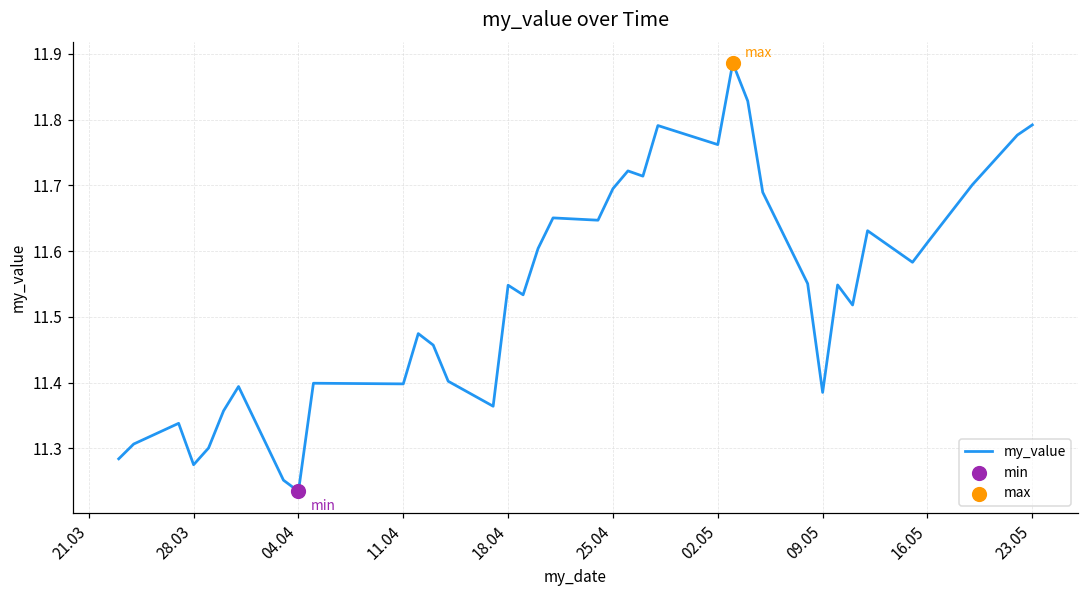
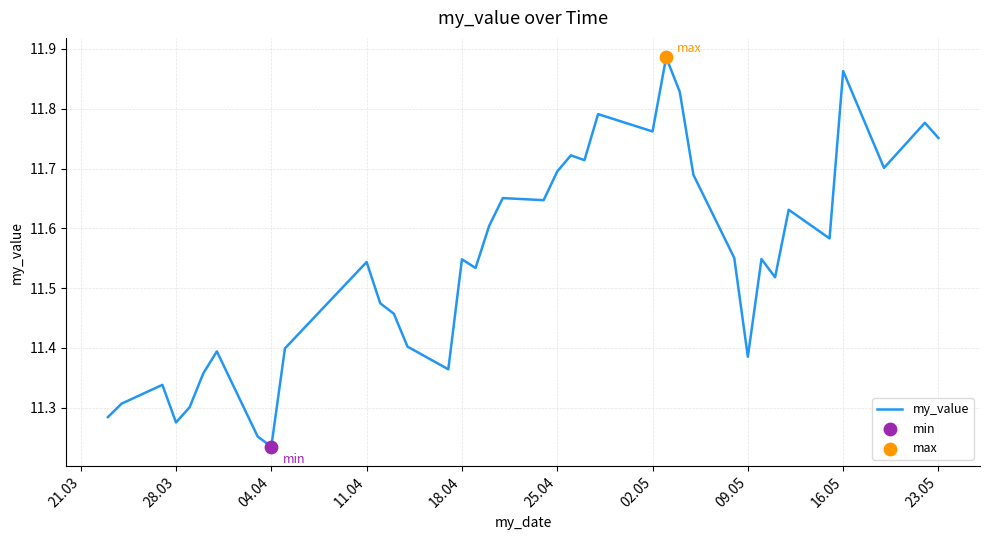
  {
    "my_value": {
      "28.03": 11.28,
-     "11.04": 11.40,
+     "11.04": 11.54,
      "18.04": 11.55,
      "25.04": 11.70,
      "02.05": 11.76,
      "09.05": 11.39,
-     "16.05": 11.61,
-     "23.05": 11.79
+     "16.05": 11.86,
+     "23.05": 11.75
    }
  }
